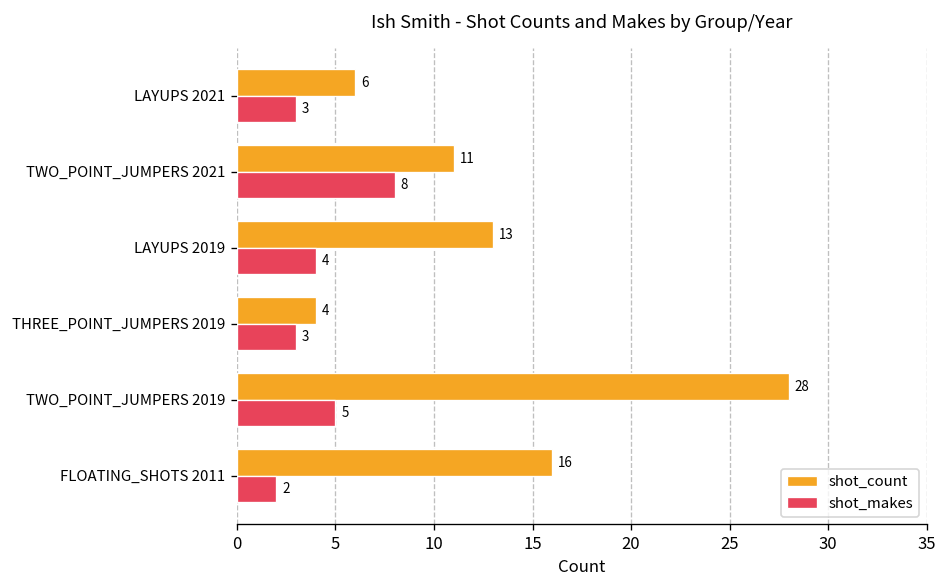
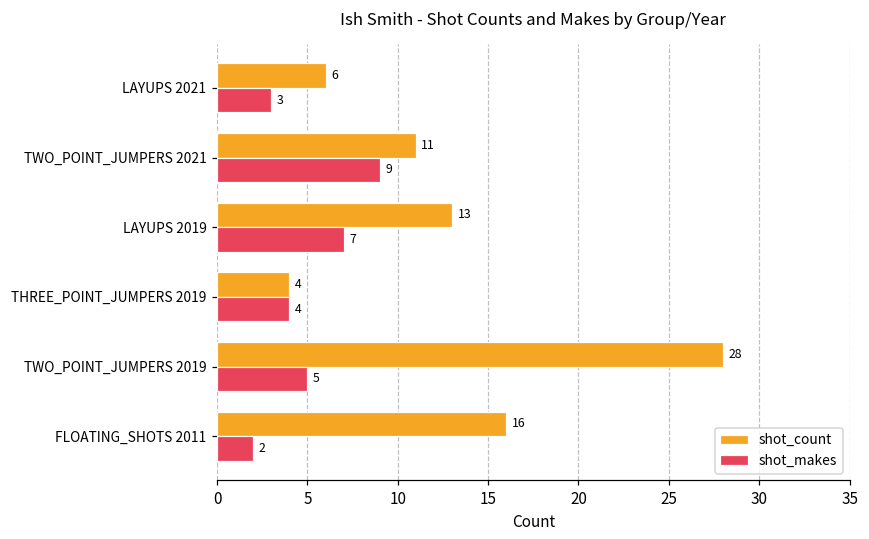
  {
    "shot_count": {
      "LAYUPS 2021": 6,
      "TWO_POINT_JUMPERS 2021": 11,
      "LAYUPS 2019": 13,
      "THREE_POINT_JUMPERS 2019": 4,
      "TWO_POINT_JUMPERS 2019": 28,
      "FLOATING_SHOTS 2011": 16
    },
    "shot_makes": {
      "LAYUPS 2021": 3,
-     "TWO_POINT_JUMPERS 2021": 8,
-     "LAYUPS 2019": 4,
-     "THREE_POINT_JUMPERS 2019": 3,
+     "TWO_POINT_JUMPERS 2021": 9,
+     "LAYUPS 2019": 7,
+     "THREE_POINT_JUMPERS 2019": 4,
      "TWO_POINT_JUMPERS 2019": 5,
      "FLOATING_SHOTS 2011": 2
    }
  }
